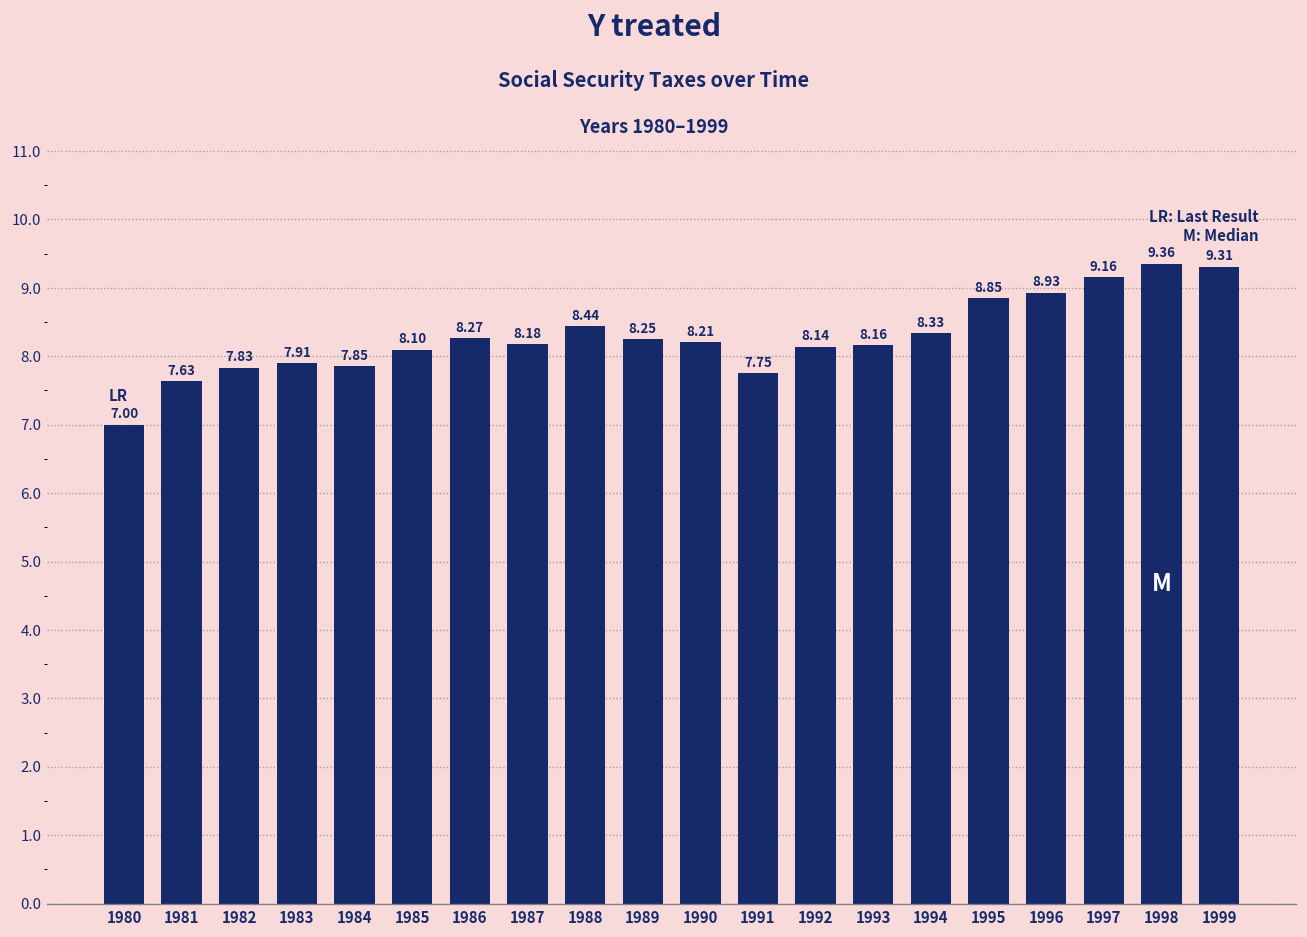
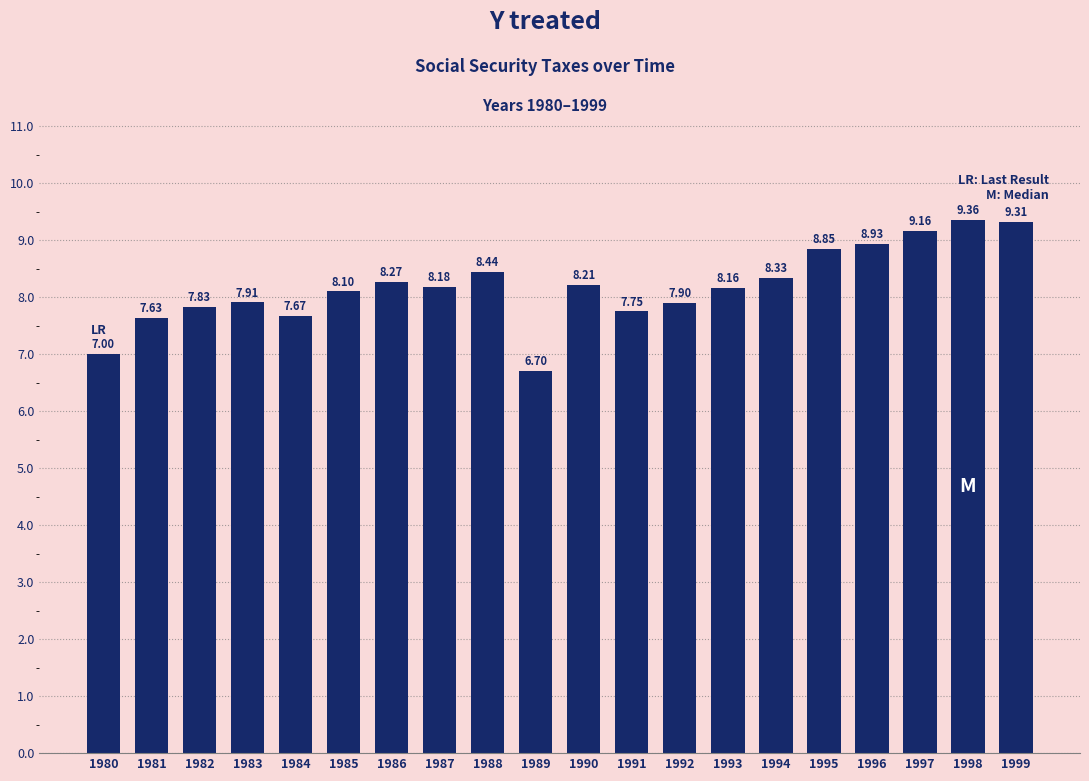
  {
    "1980": 7.00,
    "1981": 7.63,
    "1982": 7.83,
    "1983": 7.91,
-   "1984": 7.85,
+   "1984": 7.67,
    "1985": 8.10,
    "1986": 8.27,
    "1987": 8.18,
    "1988": 8.44,
-   "1989": 8.25,
+   "1989": 6.70,
    "1990": 8.21,
    "1991": 7.75,
-   "1992": 8.14,
+   "1992": 7.90,
    "1993": 8.16,
    "1994": 8.33,
    "1995": 8.85,
    "1996": 8.93,
    "1997": 9.16,
    "1998": 9.36,
    "1999": 9.31
  }
